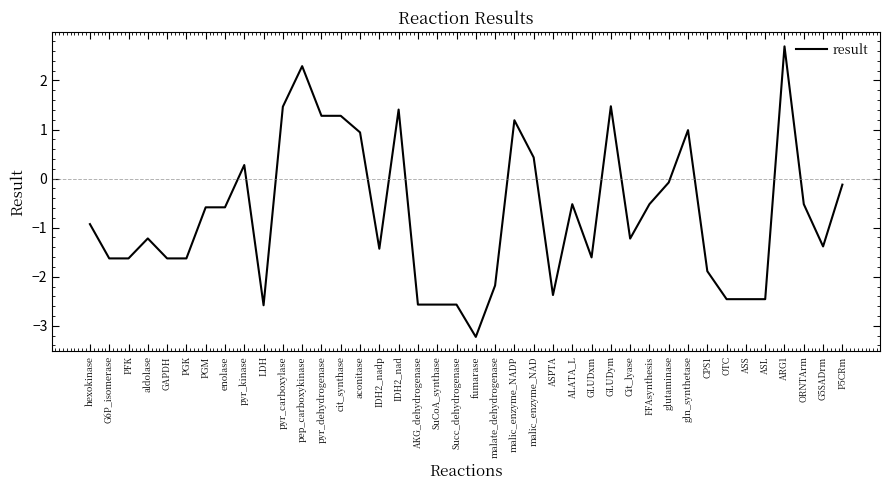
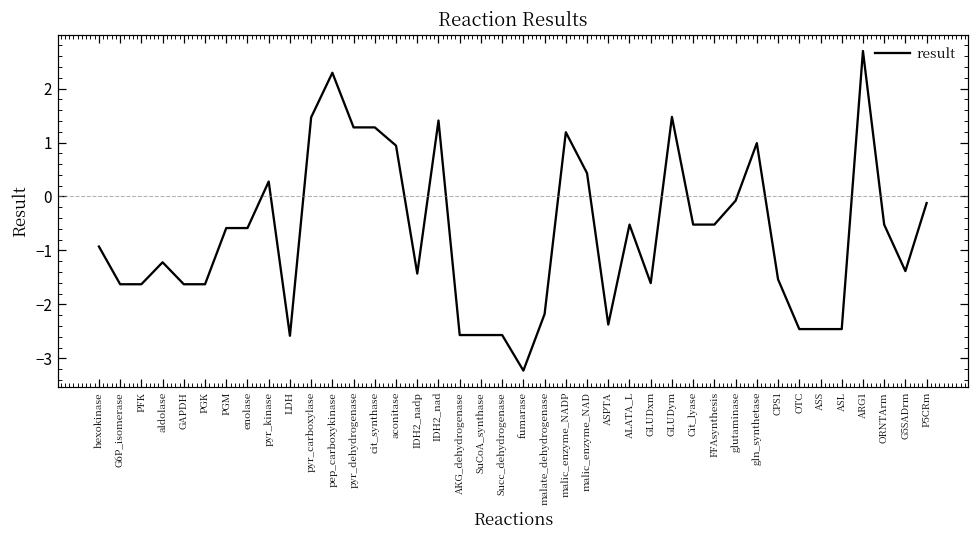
  {
    "hexokinase": -0.9,
    "G6P_isomerase": -1.6,
    "PFK": -1.6,
    "aldolase": -1.2,
    "GAPDH": -1.6,
    "PGK": -1.6,
    "PGM": -0.6,
    "enolase": -0.6,
    "pyr_kinase": 0.3,
    "LDH": -2.6,
    "pyr_carboxylase": 1.5,
    "pep_carboxykinase": 2.3,
    "pyr_dehydrogenase": 1.3,
    "cit_synthase": 1.3,
    "aconitase": 0.9,
    "IDH2_nadp": -1.4,
    "IDH2_nad": 1.4,
    "AKG_dehydrogenase": -2.6,
    "SuCoA_synthase": -2.6,
    "Succ_dehydrogenase": -2.6,
    "fumarase": -3.2,
    "malate_dehydrogenase": -2.2,
    "malic_enzyme_NADP": 1.2,
    "malic_enzyme_NAD": 0.4,
    "ASPTA": -2.4,
    "ALATA_L": -0.5,
    "GLUDxm": -1.6,
    "GLUDym": 1.5,
-   "Cit_lyase": -1.2,
+   "Cit_lyase": -0.5,
    "FFAsynthesis": -0.5,
    "glutaminase": -0.1,
    "gln_synthetase": 1.0,
-   "CPS1": -1.9,
+   "CPS1": -1.5,
    "OTC": -2.5,
    "ASS": -2.5,
    "ASL": -2.5,
    "ARG1": 2.7,
    "ORNTArm": -0.5,
    "G5SADrm": -1.4,
    "P5CRm": -0.1
  }
